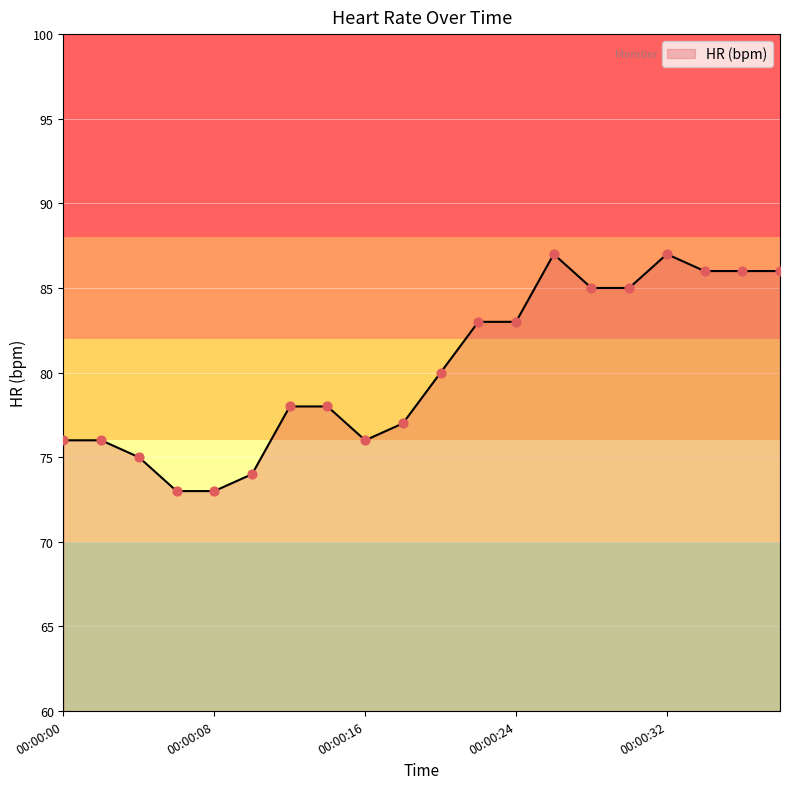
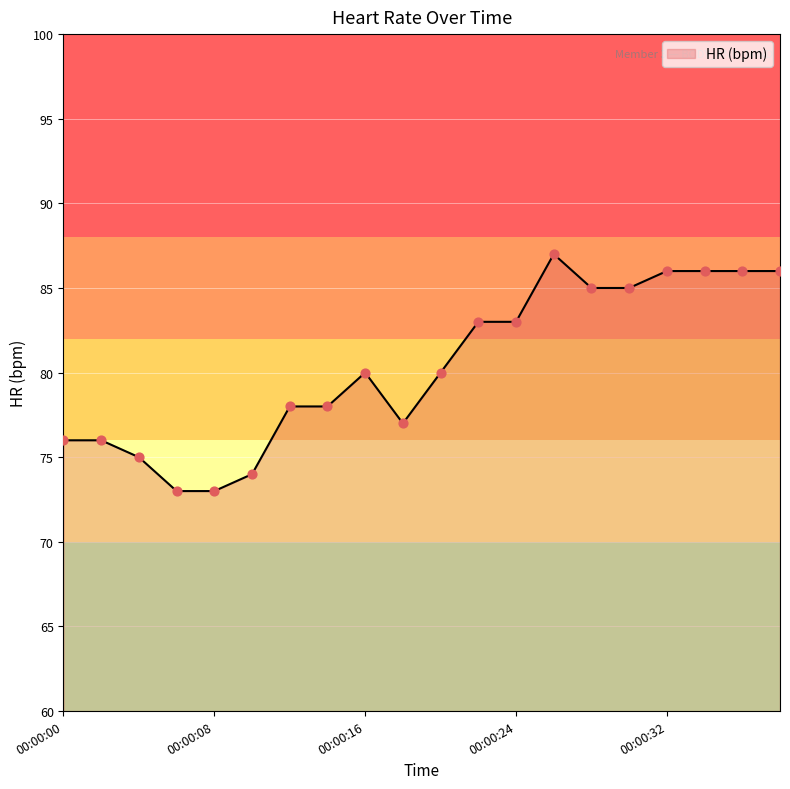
  {
    "00:00:00": 76,
    "00:00:08": 73,
-   "00:00:16": 76,
+   "00:00:16": 80,
    "00:00:24": 83,
-   "00:00:32": 87
+   "00:00:32": 86
  }
